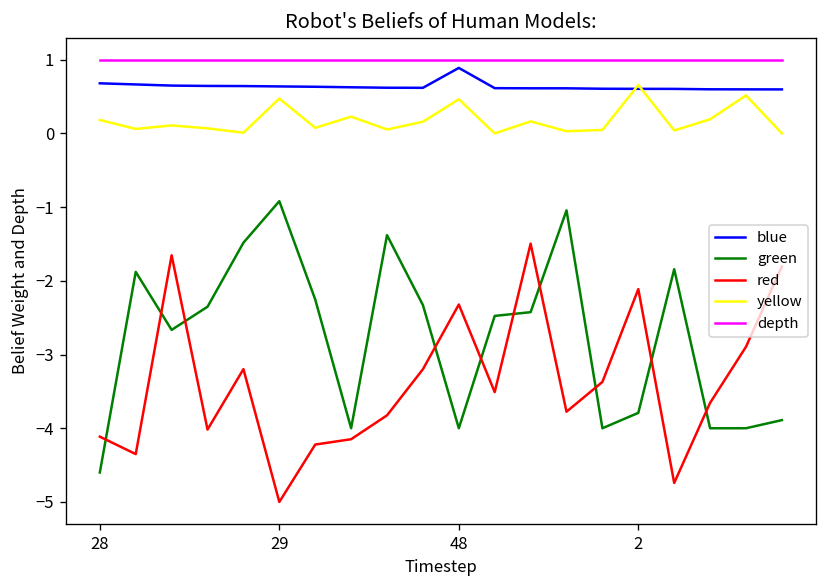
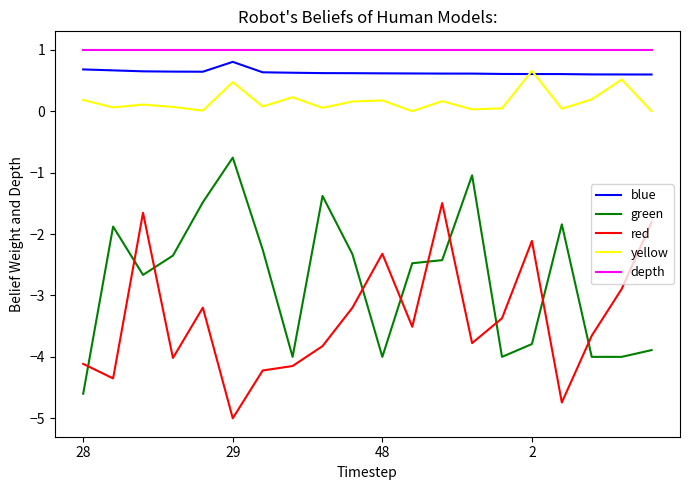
  {
    "blue": {
      "28": 0.7,
-     "29": 0.6,
-     "48": 0.9
+     "29": 0.8,
+     "48": 0.6
    },
    "green": {
      "28": -4.6,
-     "29": -0.9,
+     "29": -0.8,
      "48": -4.0
    },
    "red": {
      "28": -4.1,
      "29": -5.0,
      "48": -2.3
    },
    "yellow": {
      "28": 0.2,
      "29": 0.5,
-     "48": 0.5
+     "48": 0.2
    },
    "depth": {
      "28": 1.0,
      "29": 1.0,
      "48": 1.0
    }
  }
